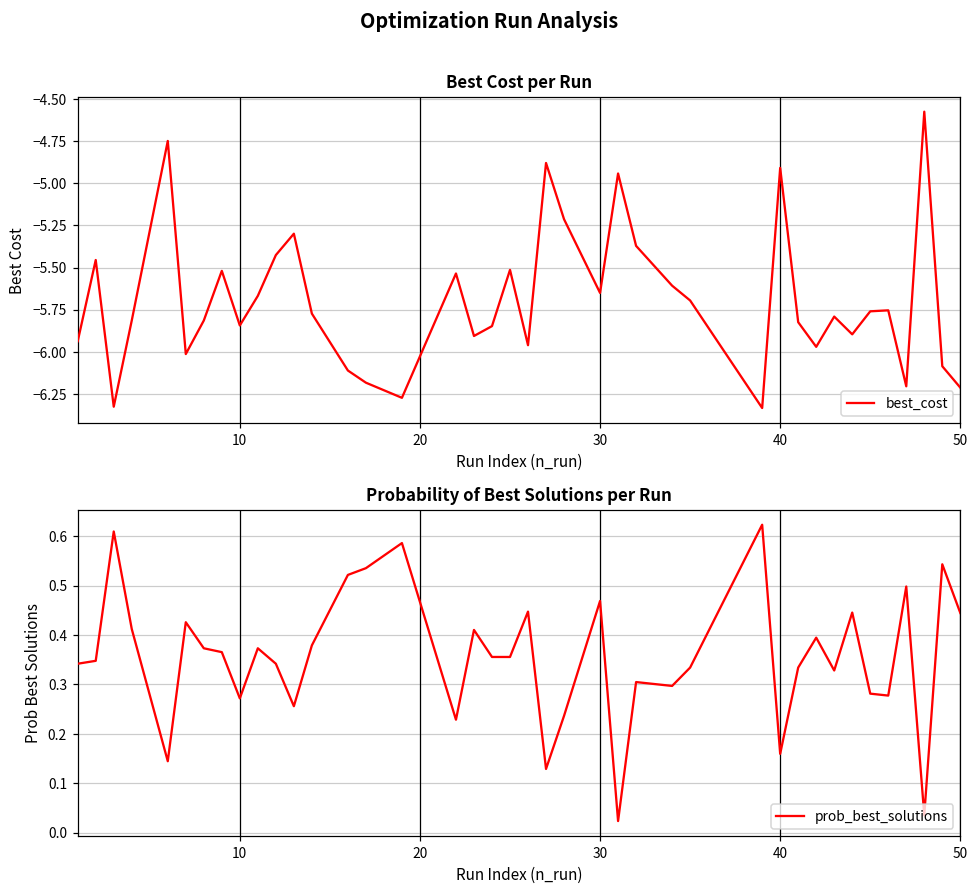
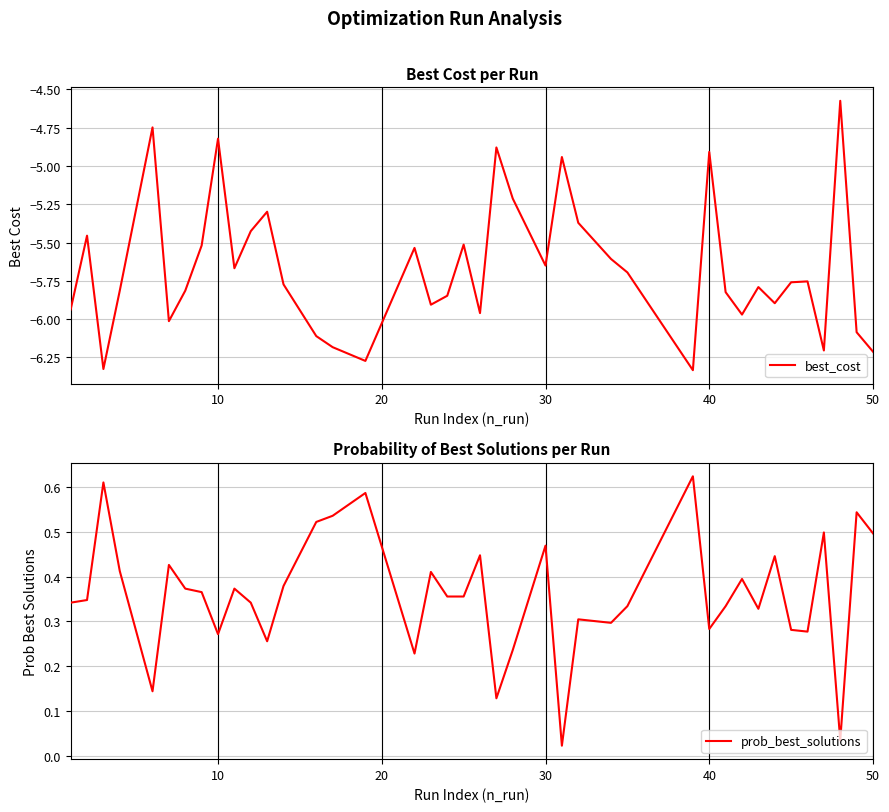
  {
    "Best Cost per Run": {
-     "10": -5.84,
+     "10": -4.82,
      "30": -5.65,
      "40": -4.91,
      "50": -6.21
    },
    "Probability of Best Solutions per Run": {
      "10": 0.27,
      "30": 0.47,
-     "40": 0.16,
-     "50": 0.44
+     "40": 0.28,
+     "50": 0.50
    }
  }
